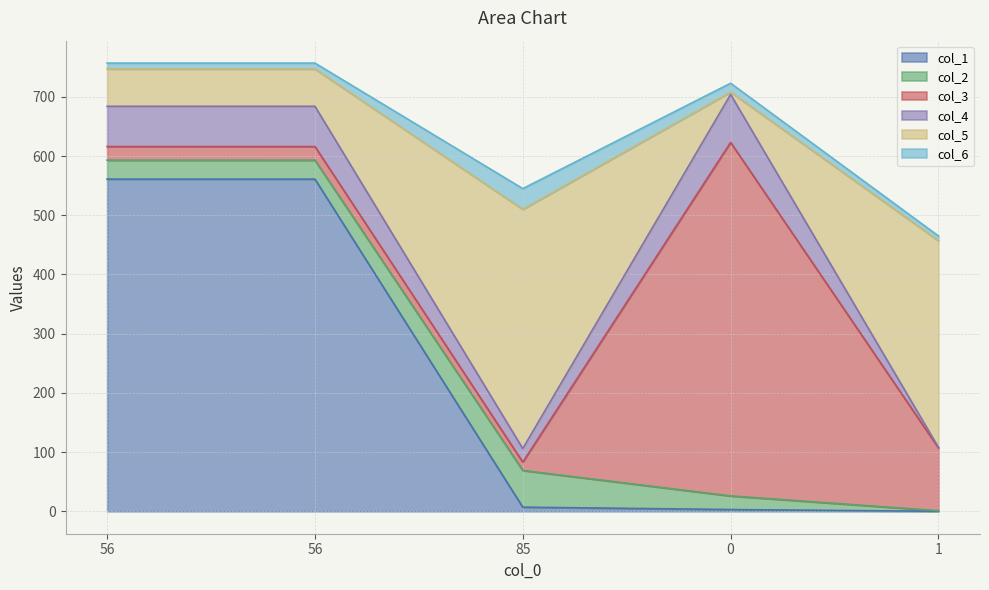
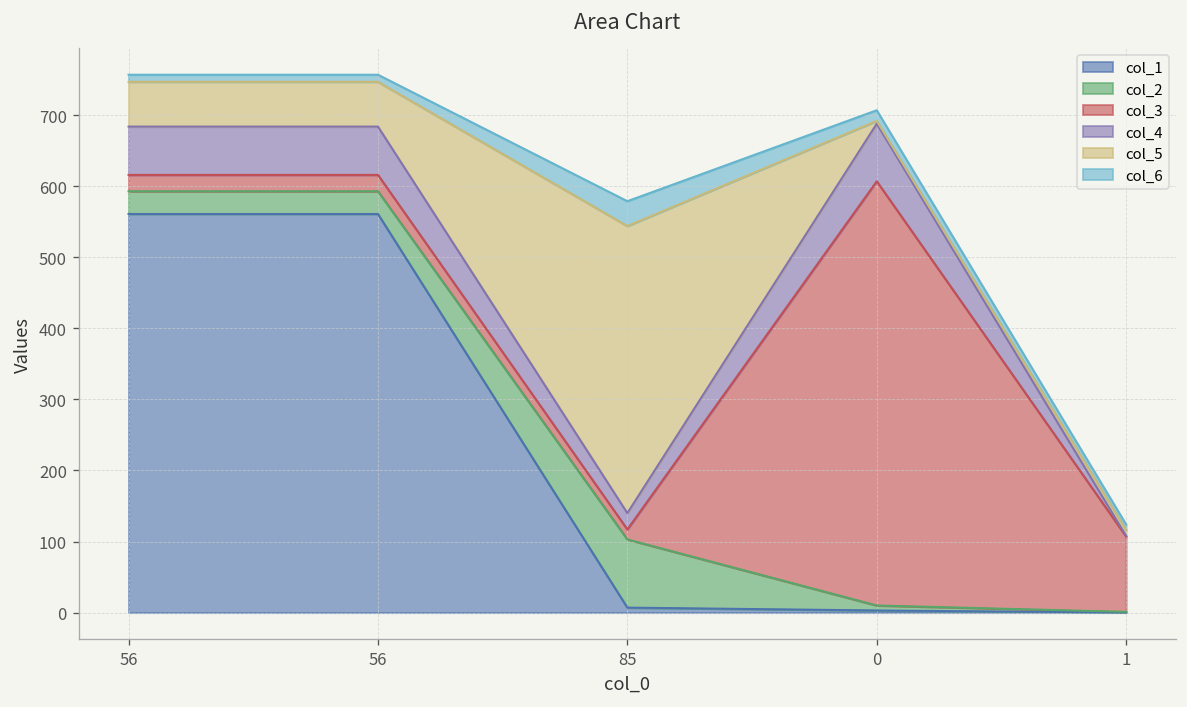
  {
    "col_2": {
-     "85": 60,
-     "0": 20
+     "85": 100,
+     "0": 10
    },
    "col_3": {
      "85": 10,
      "0": 600
    },
    "col_5": {
      "85": 400,
-     "1": 350
+     "1": 10
    },
    "col_6": {
      "85": 40,
      "0": 20,
      "1": 10
    }
  }
